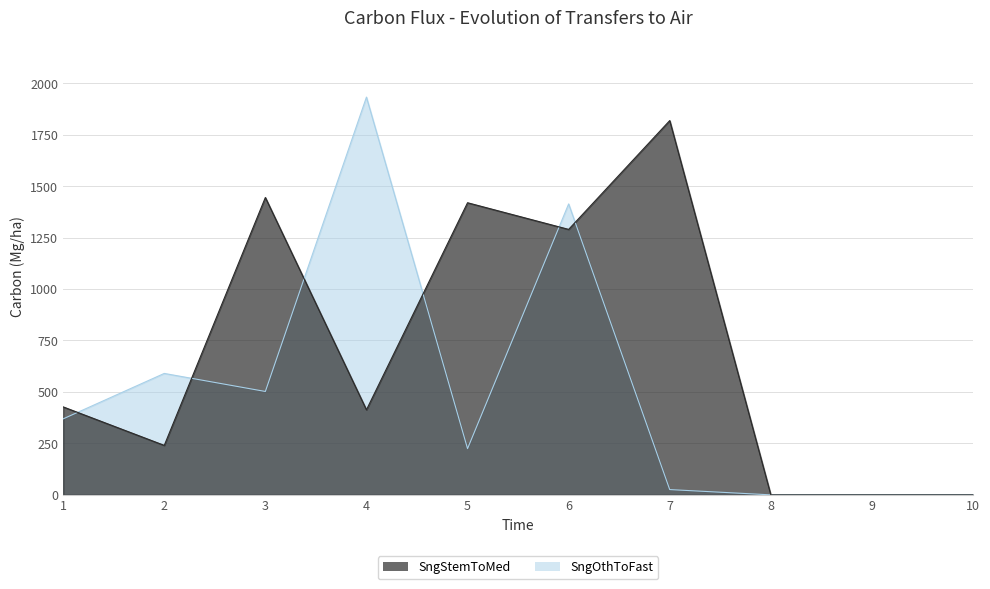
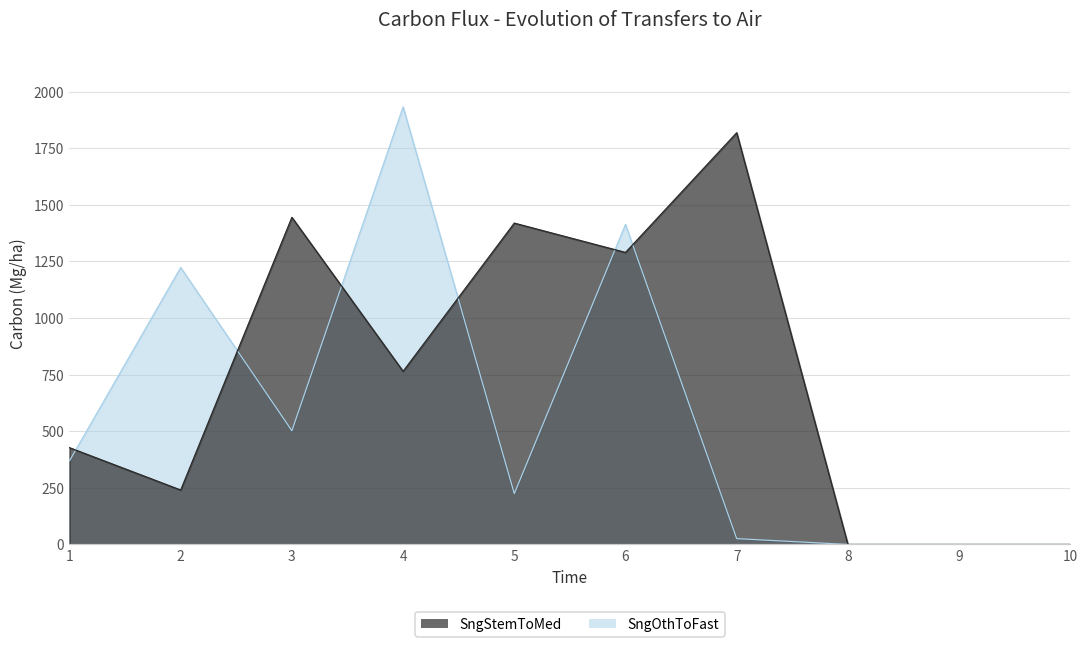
  {
    "SngOthToFast": {
      "1": 370,
-     "2": 590,
+     "2": 1220,
      "3": 500,
      "4": 1930,
      "5": 220,
      "6": 1410,
      "7": 30
    },
    "SngStemToMed": {
      "1": 430,
      "2": 240,
      "3": 1440,
-     "4": 410,
+     "4": 760,
      "5": 1420,
      "6": 1290,
      "7": 1820
    }
  }
